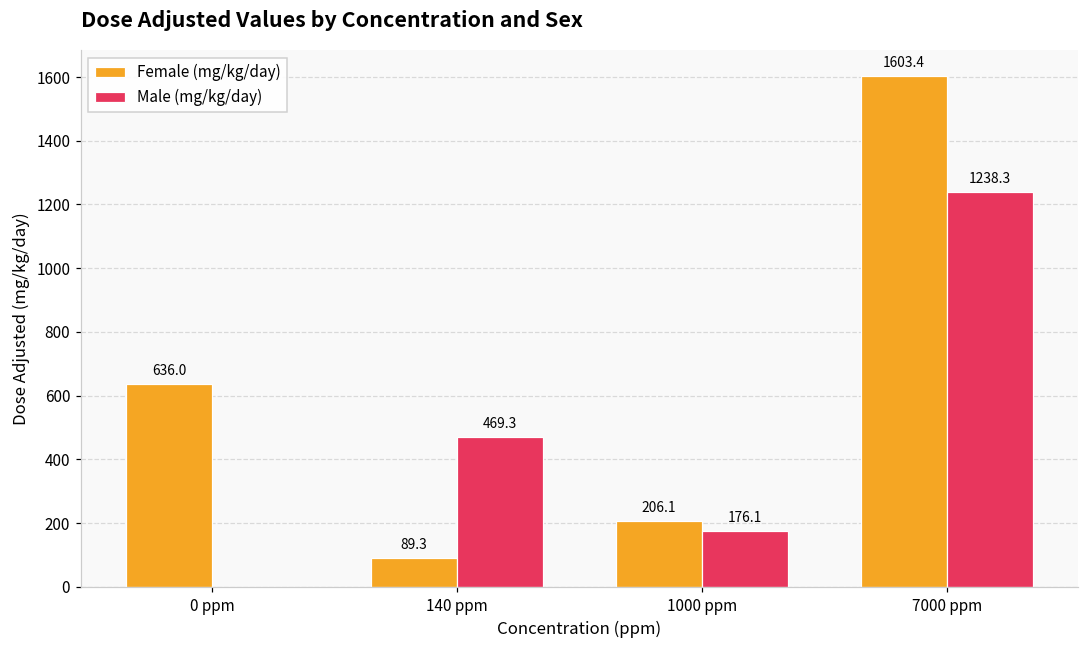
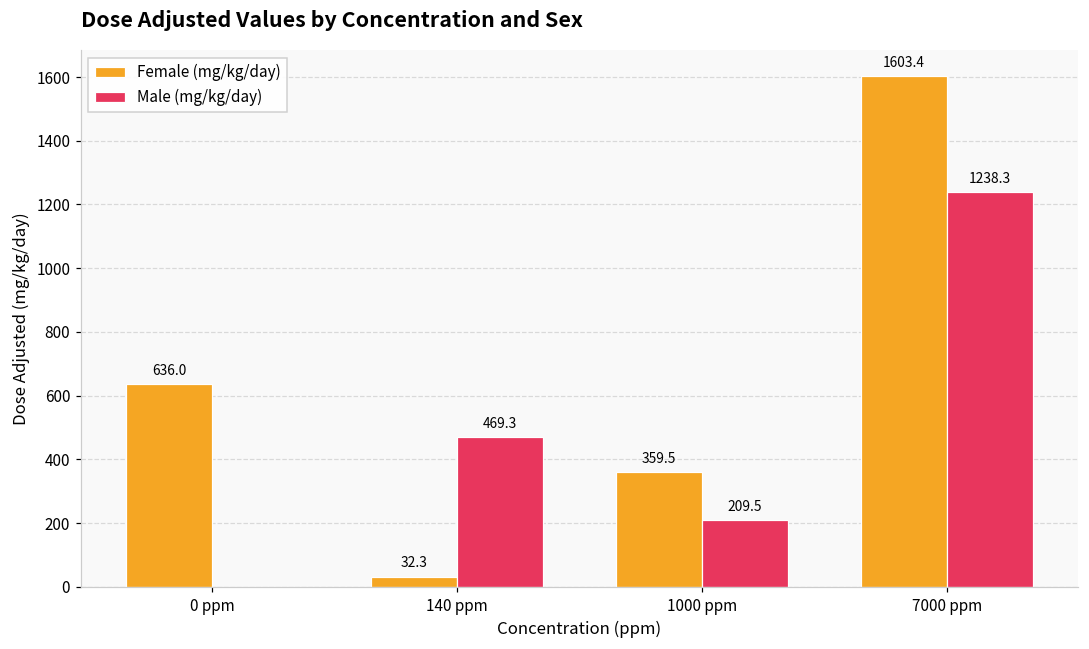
  {
    "Female (mg/kg/day)": {
      "0 ppm": 636.0,
-     "140 ppm": 89.3,
-     "1000 ppm": 206.1,
+     "140 ppm": 32.3,
+     "1000 ppm": 359.5,
      "7000 ppm": 1603.4
    },
    "Male (mg/kg/day)": {
      "140 ppm": 469.3,
-     "1000 ppm": 176.1,
+     "1000 ppm": 209.5,
      "7000 ppm": 1238.3
    }
  }
